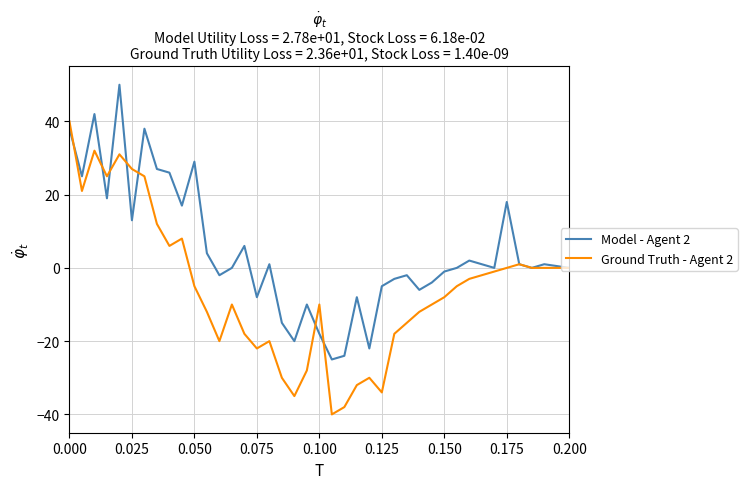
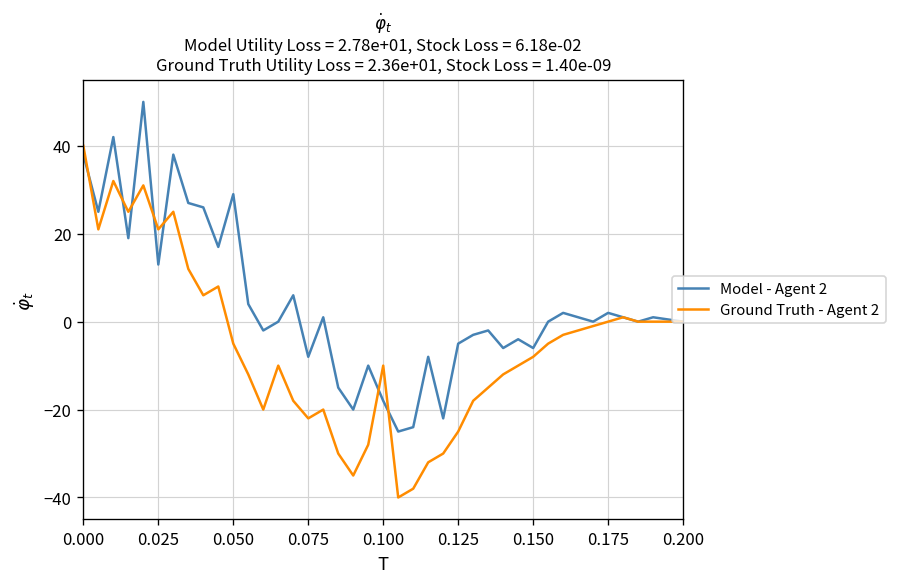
  {
    "Model - Agent 2": {
      "0.000": 38,
      "0.025": 13,
      "0.050": 29,
      "0.075": -8,
      "0.100": -18,
      "0.125": -5,
-     "0.150": -1,
-     "0.175": 18
+     "0.150": -6,
+     "0.175": 2
    },
    "Ground Truth - Agent 2": {
      "0.000": 40,
-     "0.025": 27,
+     "0.025": 21,
      "0.050": -5,
      "0.075": -22,
      "0.100": -10,
-     "0.125": -34,
+     "0.125": -25,
      "0.150": -8,
      "0.175": 0
    }
  }
